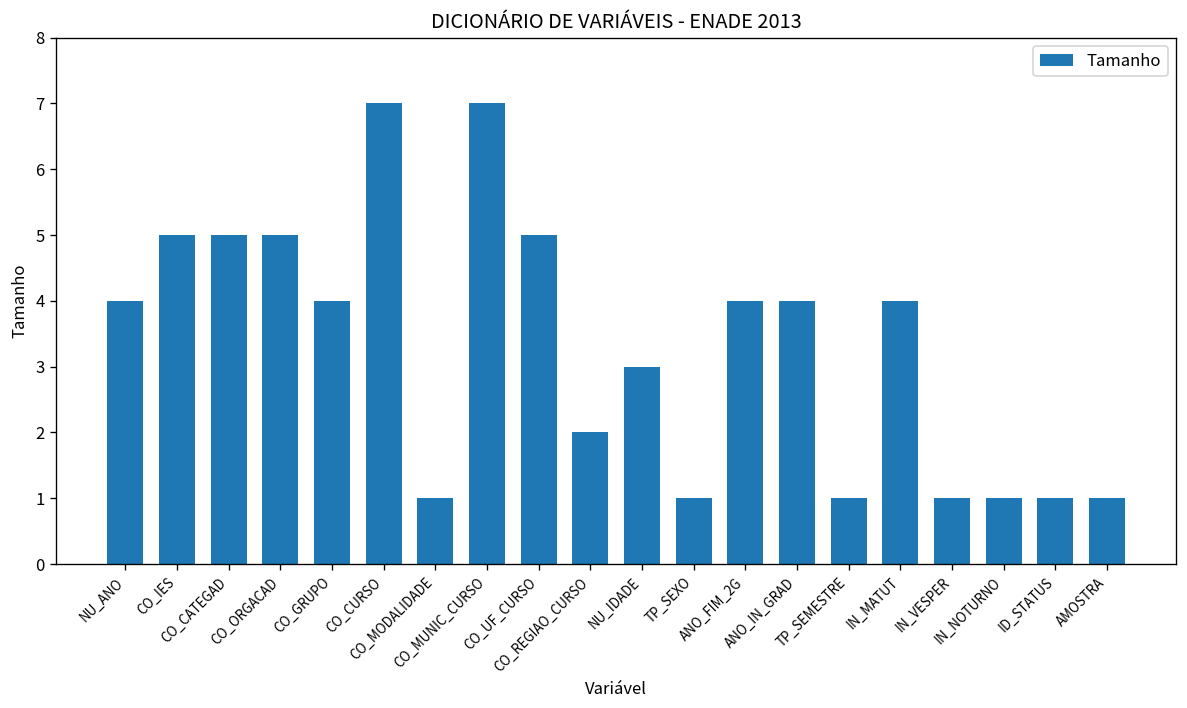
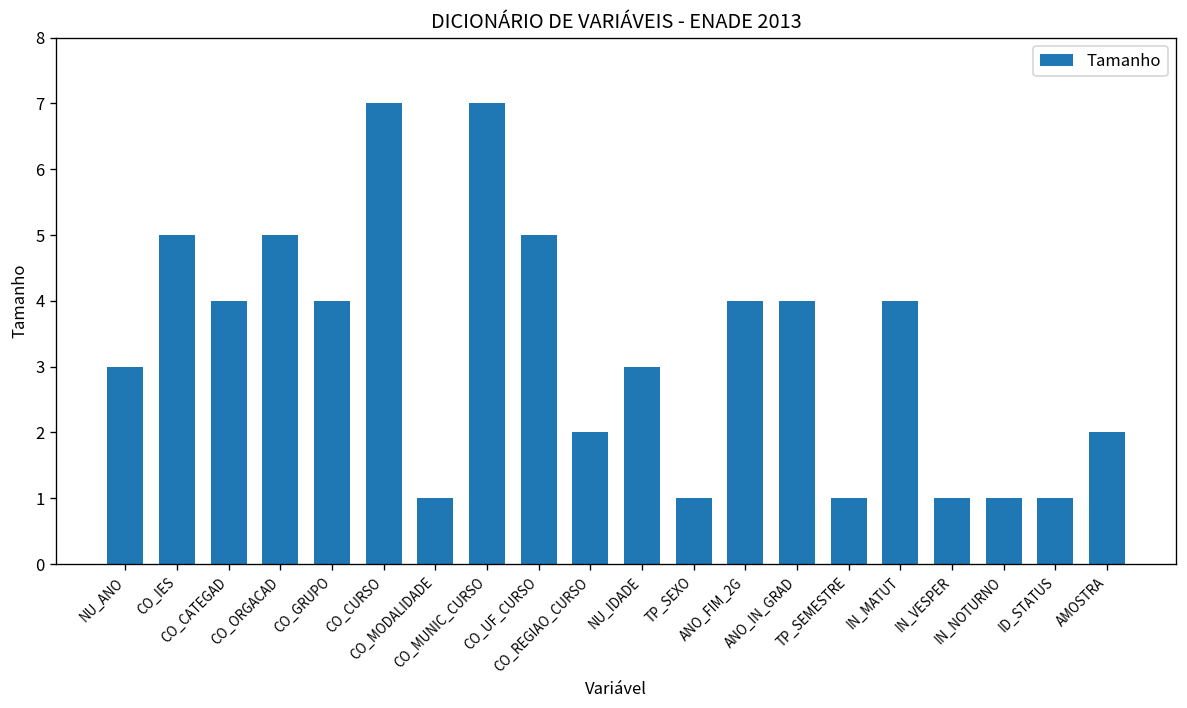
  {
-   "NU_ANO": 4,
+   "NU_ANO": 3,
    "CO_IES": 5,
-   "CO_CATEGAD": 5,
+   "CO_CATEGAD": 4,
    "CO_ORGACAD": 5,
    "CO_GRUPO": 4,
    "CO_CURSO": 7,
    "CO_MODALIDADE": 1,
    "CO_MUNIC_CURSO": 7,
    "CO_UF_CURSO": 5,
    "CO_REGIAO_CURSO": 2,
    "NU_IDADE": 3,
    "TP_SEXO": 1,
    "ANO_FIM_2G": 4,
    "ANO_IN_GRAD": 4,
    "TP_SEMESTRE": 1,
    "IN_MATUT": 4,
    "IN_VESPER": 1,
    "IN_NOTURNO": 1,
    "ID_STATUS": 1,
-   "AMOSTRA": 1
+   "AMOSTRA": 2
  }
